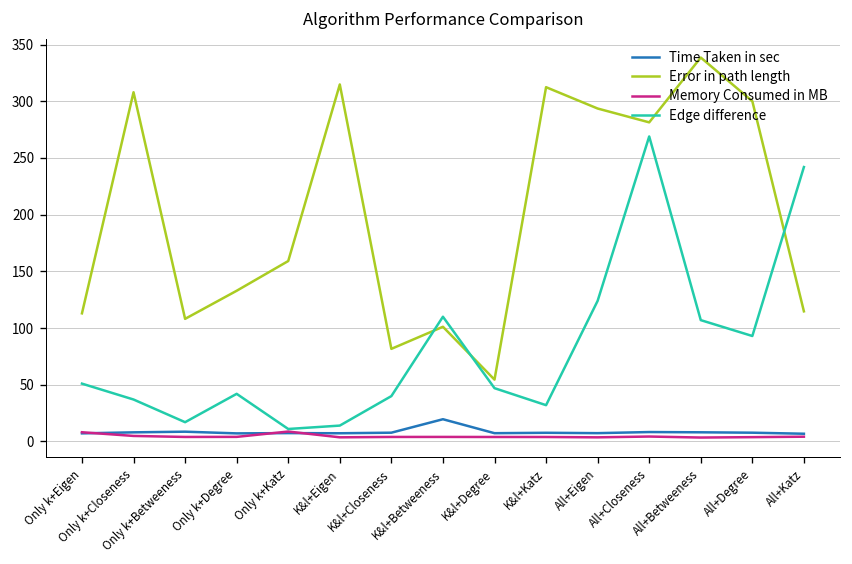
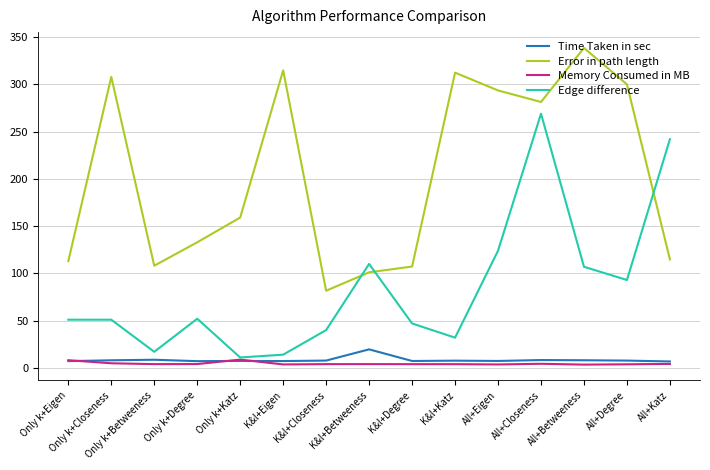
  {
    "Time Taken in sec": {
      "Only k+Closeness": 10,
      "Only k+Betweeness": 10,
      "Only k+Degree": 10,
      "K&l+Eigen": 10,
      "K&l+Closeness": 10,
      "K&l+Betweeness": 20,
      "K&l+Degree": 10,
      "K&l+Katz": 10,
      "All+Eigen": 10,
      "All+Closeness": 10,
      "All+Betweeness": 10,
      "All+Degree": 10
    },
    "Error in path length": {
      "Only k+Eigen": 110,
      "Only k+Closeness": 310,
      "Only k+Betweeness": 110,
      "Only k+Degree": 130,
      "Only k+Katz": 160,
      "K&l+Eigen": 310,
      "K&l+Closeness": 80,
      "K&l+Betweeness": 100,
-     "K&l+Degree": 50,
+     "K&l+Degree": 110,
      "K&l+Katz": 310,
      "All+Eigen": 290,
      "All+Closeness": 280,
      "All+Betweeness": 340,
      "All+Degree": 300,
      "All+Katz": 110
    },
    "Memory Consumed in MB": {
      "Only k+Closeness": 0,
      "Only k+Betweeness": 0,
      "Only k+Degree": 0,
      "K&l+Eigen": 0,
      "K&l+Closeness": 0,
      "K&l+Betweeness": 0,
      "K&l+Degree": 0,
      "K&l+Katz": 0,
      "All+Eigen": 0,
      "All+Closeness": 0,
      "All+Betweeness": 0,
      "All+Degree": 0
    },
    "Edge difference": {
      "Only k+Eigen": 50,
-     "Only k+Closeness": 40,
+     "Only k+Closeness": 50,
      "Only k+Betweeness": 20,
-     "Only k+Degree": 40,
+     "Only k+Degree": 50,
      "K&l+Eigen": 10,
      "K&l+Closeness": 40,
      "K&l+Betweeness": 110,
      "K&l+Degree": 50,
      "K&l+Katz": 30,
      "All+Eigen": 120,
      "All+Closeness": 270,
      "All+Betweeness": 110,
      "All+Degree": 90,
      "All+Katz": 240
    }
  }
